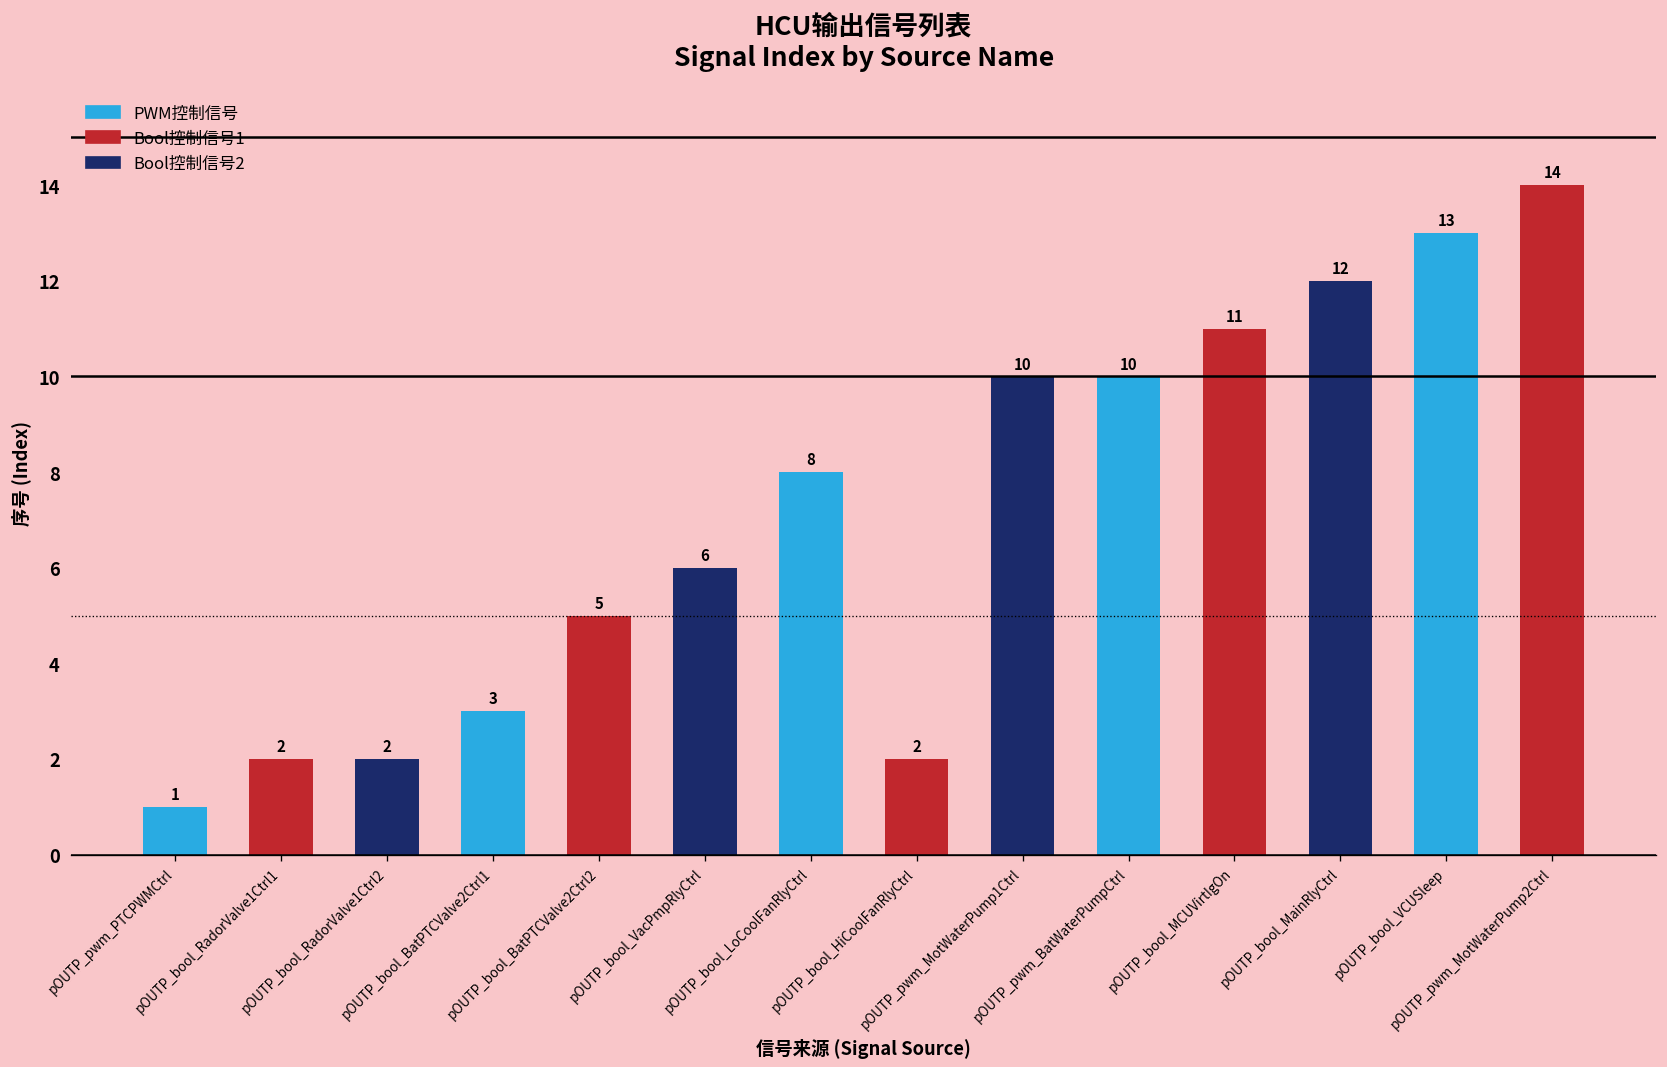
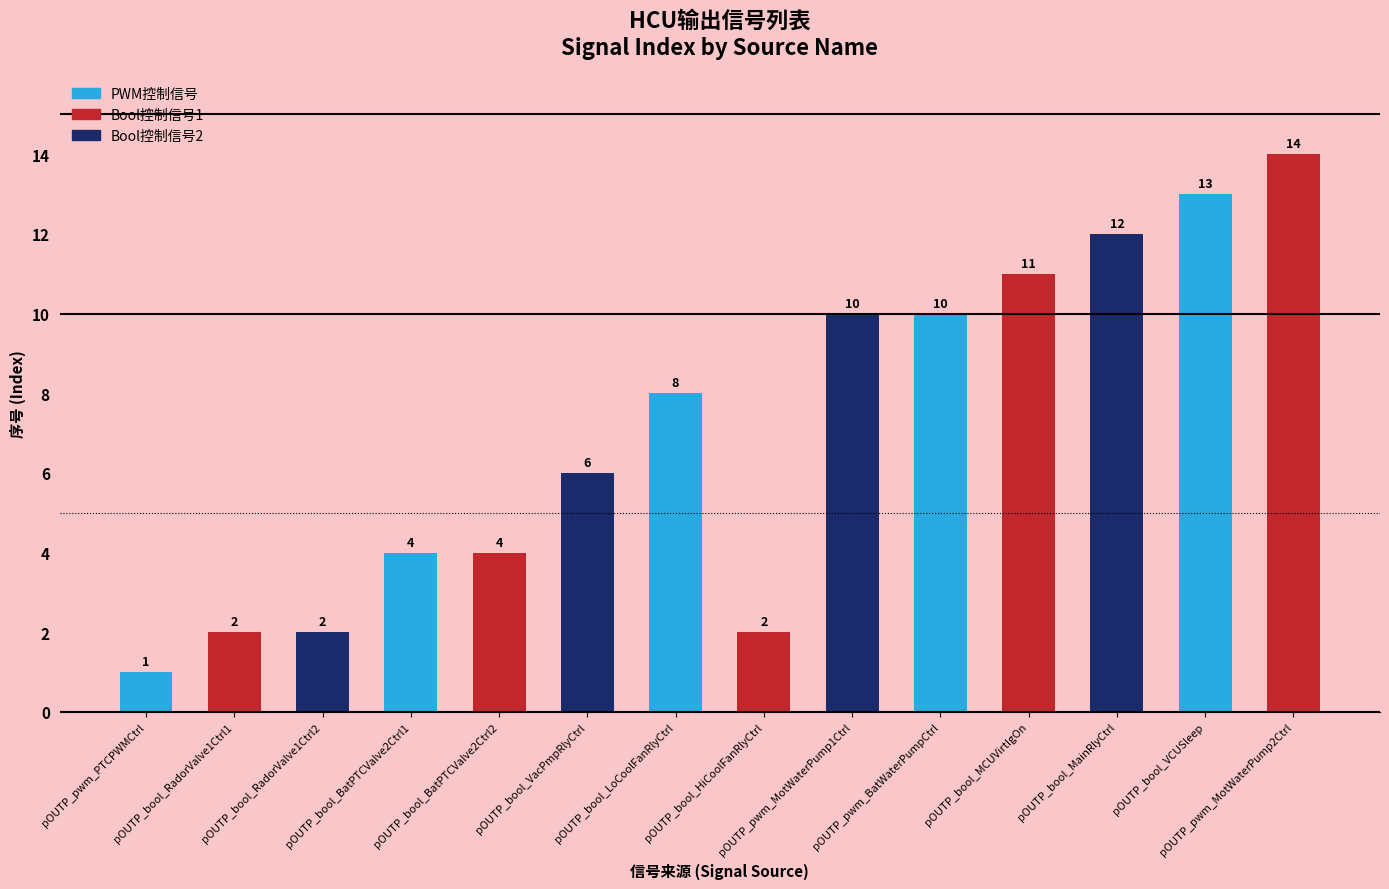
  {
    "pOUTP_pwm_PTCPWMCtrl": 1,
    "pOUTP_bool_RadorValve1Ctrl1": 2,
    "pOUTP_bool_RadorValve1Ctrl2": 2,
-   "pOUTP_bool_BatPTCValve2Ctrl1": 3,
-   "pOUTP_bool_BatPTCValve2Ctrl2": 5,
+   "pOUTP_bool_BatPTCValve2Ctrl1": 4,
+   "pOUTP_bool_BatPTCValve2Ctrl2": 4,
    "pOUTP_bool_VacPmpRlyCtrl": 6,
    "pOUTP_bool_LoCoolFanRlyCtrl": 8,
    "pOUTP_bool_HiCoolFanRlyCtrl": 2,
    "pOUTP_pwm_MotWaterPump1Ctrl": 10,
    "pOUTP_pwm_BatWaterPumpCtrl": 10,
    "pOUTP_bool_MCUVirtIgOn": 11,
    "pOUTP_bool_MainRlyCtrl": 12,
    "pOUTP_bool_VCUSleep": 13,
    "pOUTP_pwm_MotWaterPump2Ctrl": 14
  }
